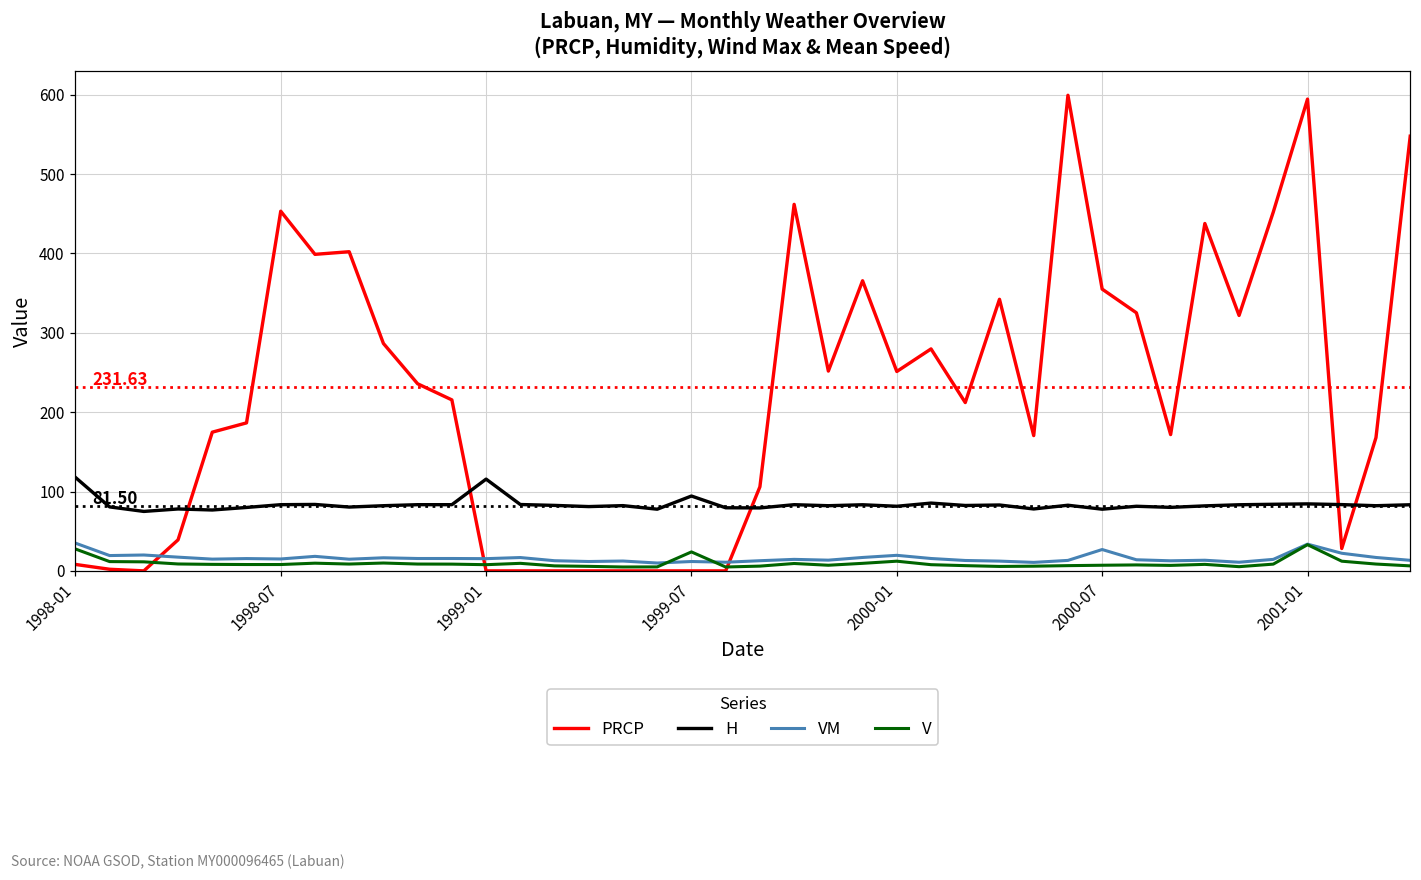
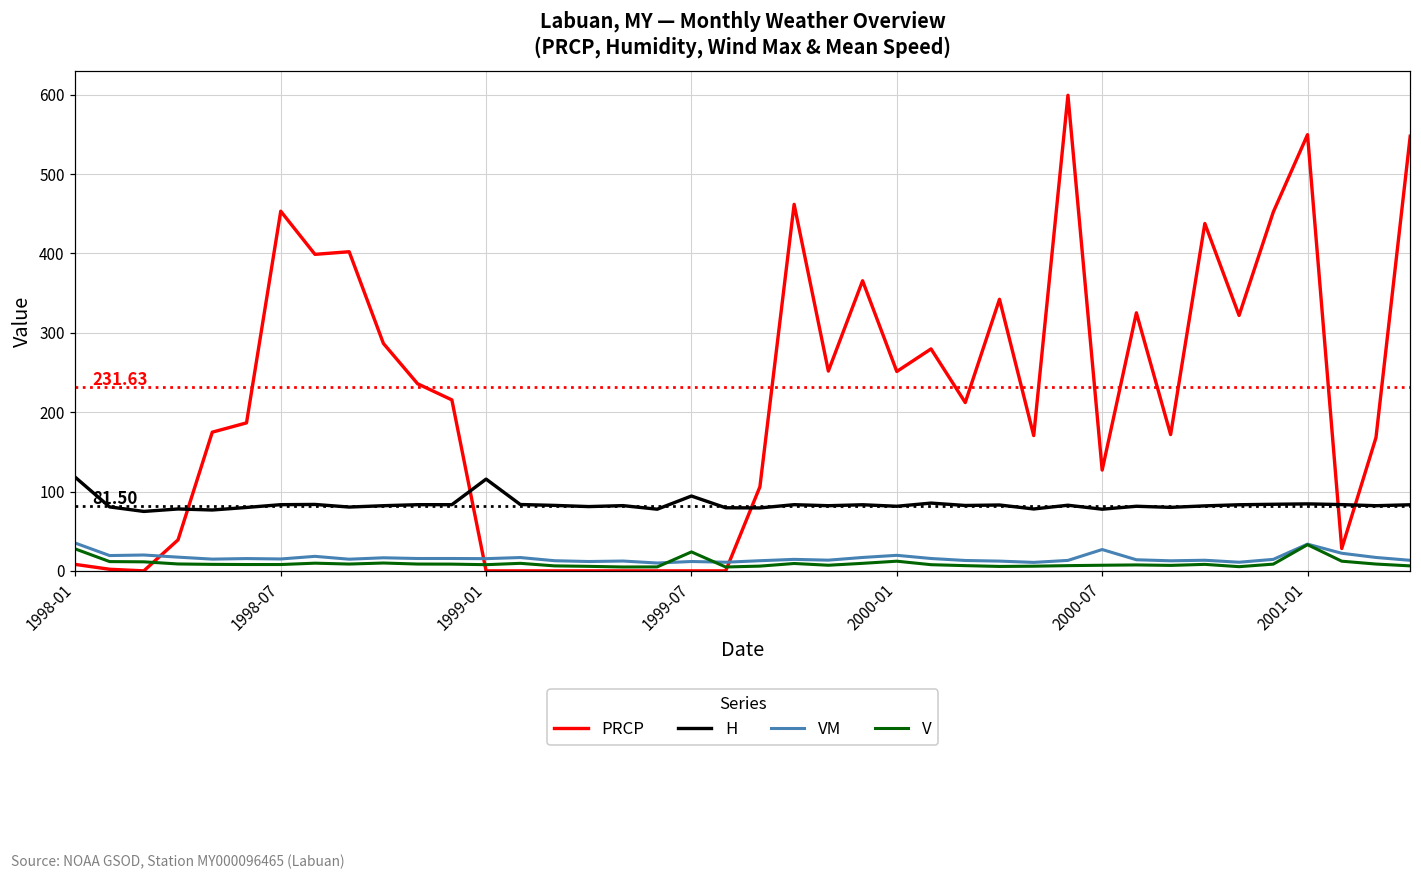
  {
    "PRCP": {
      "1998-01": 10,
      "1998-07": 450,
      "1999-01": 0,
      "1999-07": 0,
      "2000-01": 250,
-     "2000-07": 360,
-     "2001-01": 590
+     "2000-07": 130,
+     "2001-01": 550
    },
    "H": {
      "1998-01": 120,
      "1998-07": 80,
      "1999-01": 120,
      "1999-07": 90,
      "2000-01": 80,
      "2000-07": 80,
      "2001-01": 80
    },
    "VM": {
      "1998-01": 40,
      "1998-07": 20,
      "1999-01": 20,
      "1999-07": 10,
      "2000-01": 20,
      "2000-07": 30
    },
    "V": {
      "1998-01": 30,
      "1998-07": 10,
      "1999-01": 10,
      "1999-07": 20,
      "2000-01": 10,
      "2000-07": 10
    }
  }
